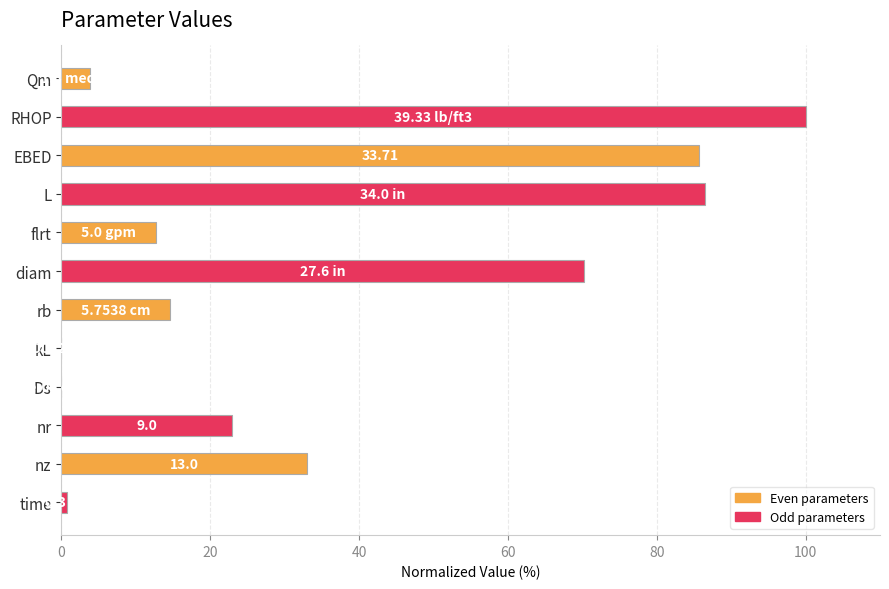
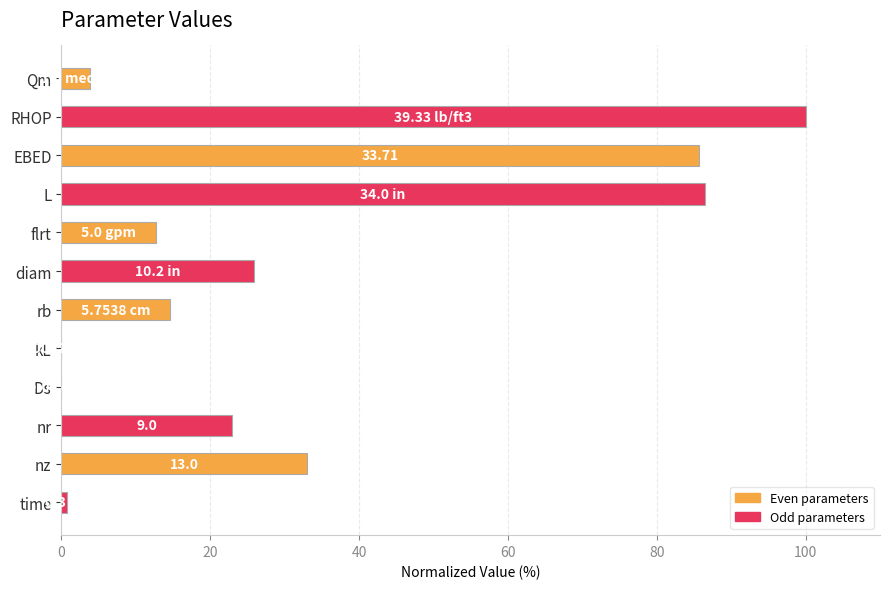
  {
-   "diam": 27.6
+   "diam": 10.2
  }
